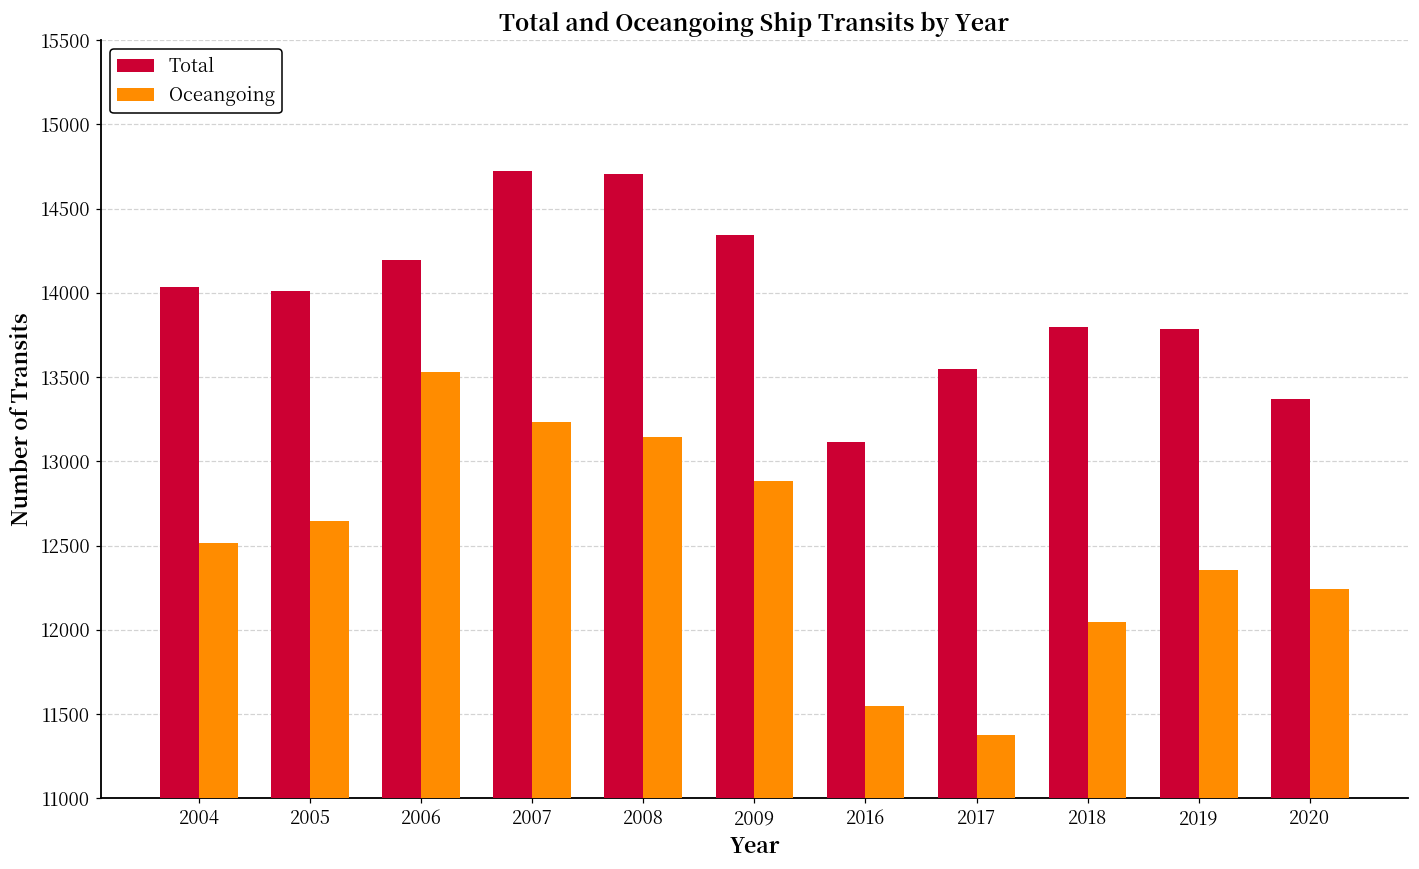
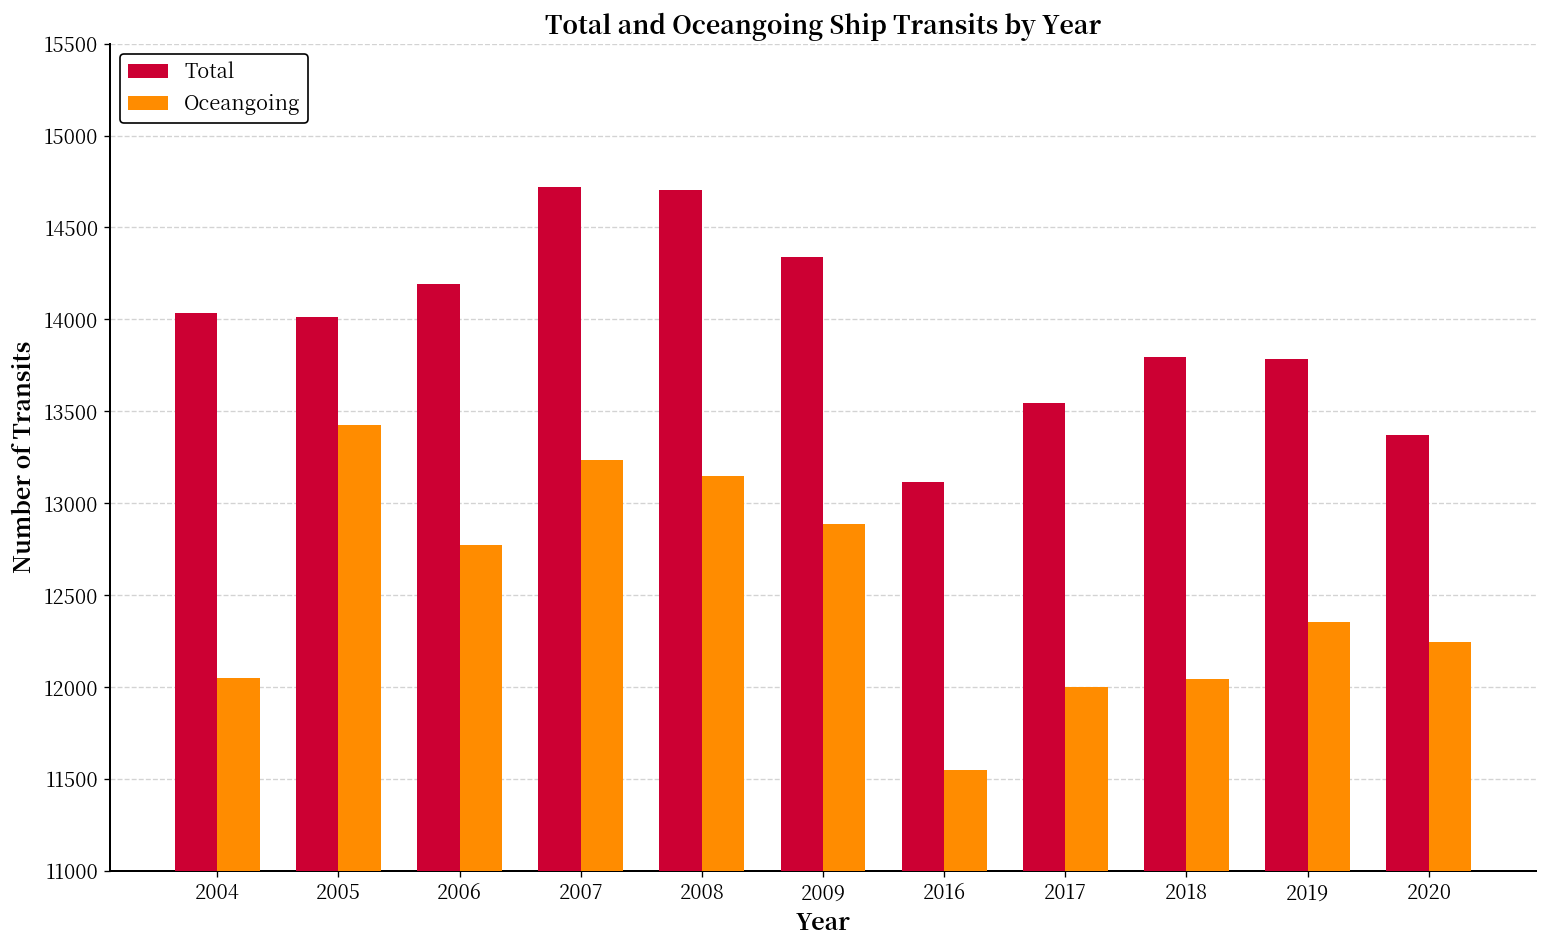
  {
    "Total": {
      "2004": 14040,
      "2005": 14010,
      "2006": 14190,
      "2007": 14720,
      "2008": 14700,
      "2009": 14340,
      "2016": 13110,
      "2017": 13550,
      "2018": 13800,
      "2019": 13790,
      "2020": 13370
    },
    "Oceangoing": {
-     "2004": 12520,
-     "2005": 12650,
-     "2006": 13530,
+     "2004": 12050,
+     "2005": 13420,
+     "2006": 12770,
      "2007": 13230,
      "2008": 13150,
      "2009": 12890,
      "2016": 11550,
-     "2017": 11380,
+     "2017": 12000,
      "2018": 12050,
      "2019": 12350,
      "2020": 12250
    }
  }
